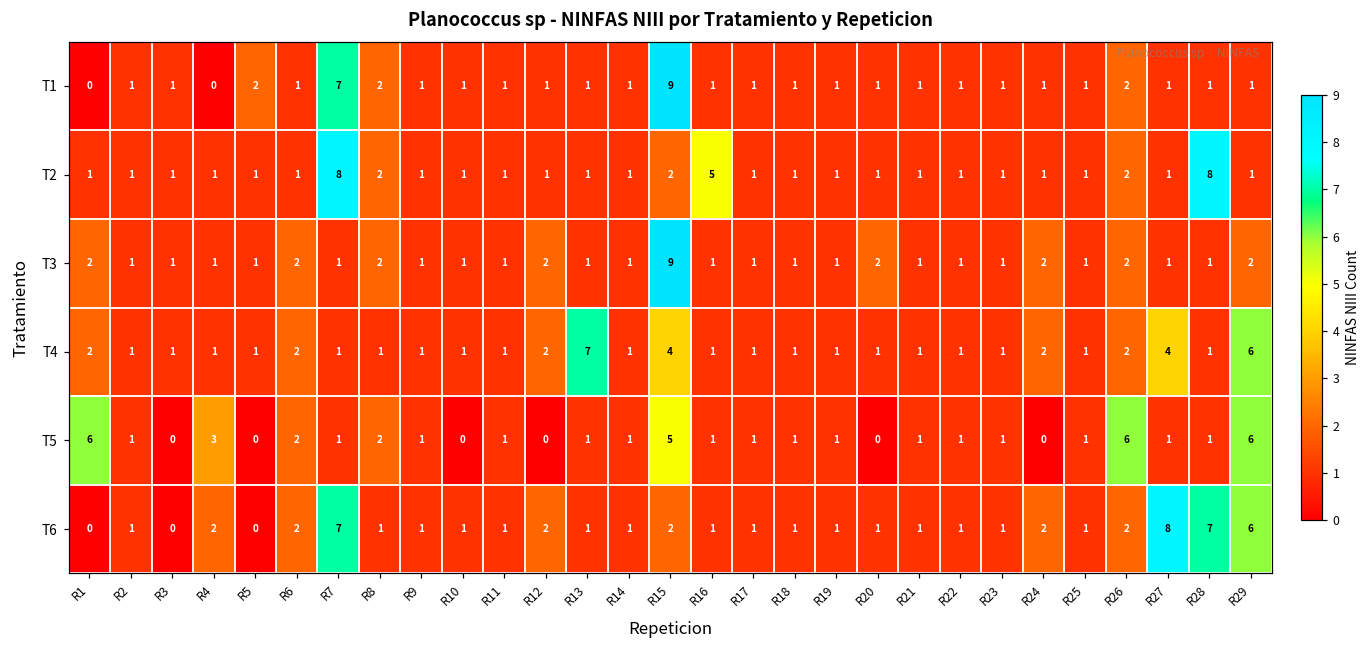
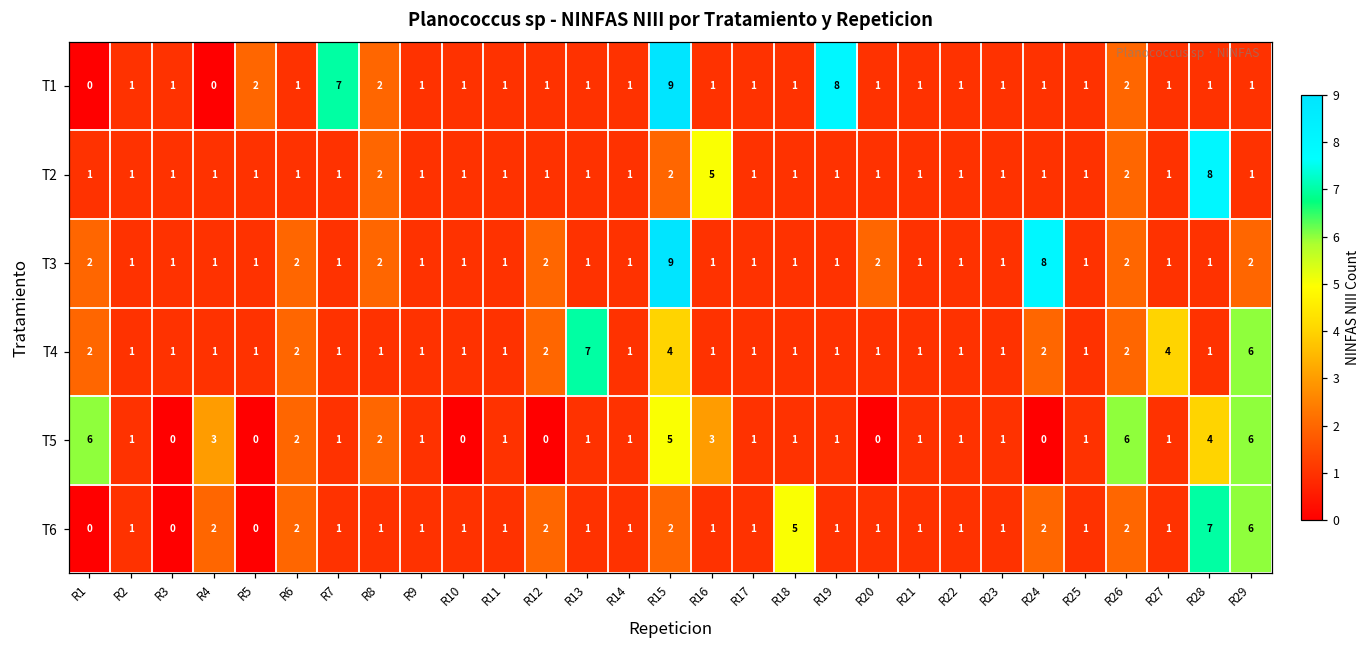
  {
    "T1": {
      "R1": 0,
      "R2": 1,
      "R3": 1,
      "R4": 0,
      "R5": 2,
      "R6": 1,
      "R7": 7,
      "R8": 2,
      "R9": 1,
      "R10": 1,
      "R11": 1,
      "R12": 1,
      "R13": 1,
      "R14": 1,
      "R15": 9,
      "R16": 1,
      "R17": 1,
      "R18": 1,
-     "R19": 1,
+     "R19": 8,
      "R20": 1,
      "R21": 1,
      "R22": 1,
      "R23": 1,
      "R24": 1,
      "R25": 1,
      "R26": 2,
      "R28": 1,
      "R29": 1
    },
    "T2": {
      "R1": 1,
      "R2": 1,
      "R3": 1,
      "R4": 1,
      "R5": 1,
      "R6": 1,
-     "R7": 8,
+     "R7": 1,
      "R8": 2,
      "R9": 1,
      "R10": 1,
      "R11": 1,
      "R12": 1,
      "R13": 1,
      "R14": 1,
      "R15": 2,
      "R16": 5,
      "R17": 1,
      "R18": 1,
      "R19": 1,
      "R20": 1,
      "R21": 1,
      "R22": 1,
      "R23": 1,
      "R24": 1,
      "R25": 1,
      "R26": 2,
      "R27": 1,
      "R28": 8,
      "R29": 1
    },
    "T3": {
      "R1": 2,
      "R2": 1,
      "R3": 1,
      "R4": 1,
      "R5": 1,
      "R6": 2,
      "R7": 1,
      "R8": 2,
      "R9": 1,
      "R10": 1,
      "R11": 1,
      "R12": 2,
      "R13": 1,
      "R14": 1,
      "R15": 9,
      "R16": 1,
      "R17": 1,
      "R18": 1,
      "R19": 1,
      "R20": 2,
      "R21": 1,
      "R22": 1,
      "R23": 1,
-     "R24": 2,
+     "R24": 8,
      "R25": 1,
      "R26": 2,
      "R27": 1,
      "R28": 1,
      "R29": 2
    },
    "T4": {
      "R1": 2,
      "R2": 1,
      "R3": 1,
      "R4": 1,
      "R5": 1,
      "R6": 2,
      "R7": 1,
      "R8": 1,
      "R9": 1,
      "R10": 1,
      "R11": 1,
      "R12": 2,
      "R13": 7,
      "R14": 1,
      "R15": 4,
      "R16": 1,
      "R17": 1,
      "R18": 1,
      "R19": 1,
      "R20": 1,
      "R21": 1,
      "R22": 1,
      "R23": 1,
      "R24": 2,
      "R25": 1,
      "R26": 2,
      "R27": 4,
      "R28": 1,
      "R29": 6
    },
    "T5": {
      "R1": 6,
      "R2": 1,
      "R3": 0,
      "R4": 3,
      "R5": 0,
      "R6": 2,
      "R7": 1,
      "R8": 2,
      "R9": 1,
      "R10": 0,
      "R11": 1,
      "R12": 0,
      "R13": 1,
      "R14": 1,
      "R15": 5,
-     "R16": 1,
+     "R16": 3,
      "R17": 1,
      "R18": 1,
      "R19": 1,
      "R20": 0,
      "R21": 1,
      "R22": 1,
      "R23": 1,
      "R24": 0,
      "R25": 1,
      "R26": 6,
      "R27": 1,
-     "R28": 1,
+     "R28": 4,
      "R29": 6
    },
    "T6": {
      "R1": 0,
      "R2": 1,
      "R3": 0,
      "R4": 2,
      "R5": 0,
      "R6": 2,
-     "R7": 7,
+     "R7": 1,
      "R8": 1,
      "R9": 1,
      "R10": 1,
      "R11": 1,
      "R12": 2,
      "R13": 1,
      "R14": 1,
      "R15": 2,
      "R16": 1,
      "R17": 1,
-     "R18": 1,
+     "R18": 5,
      "R19": 1,
      "R20": 1,
      "R21": 1,
      "R22": 1,
      "R23": 1,
      "R24": 2,
      "R25": 1,
      "R26": 2,
-     "R27": 8,
+     "R27": 1,
      "R28": 7,
      "R29": 6
    }
  }
